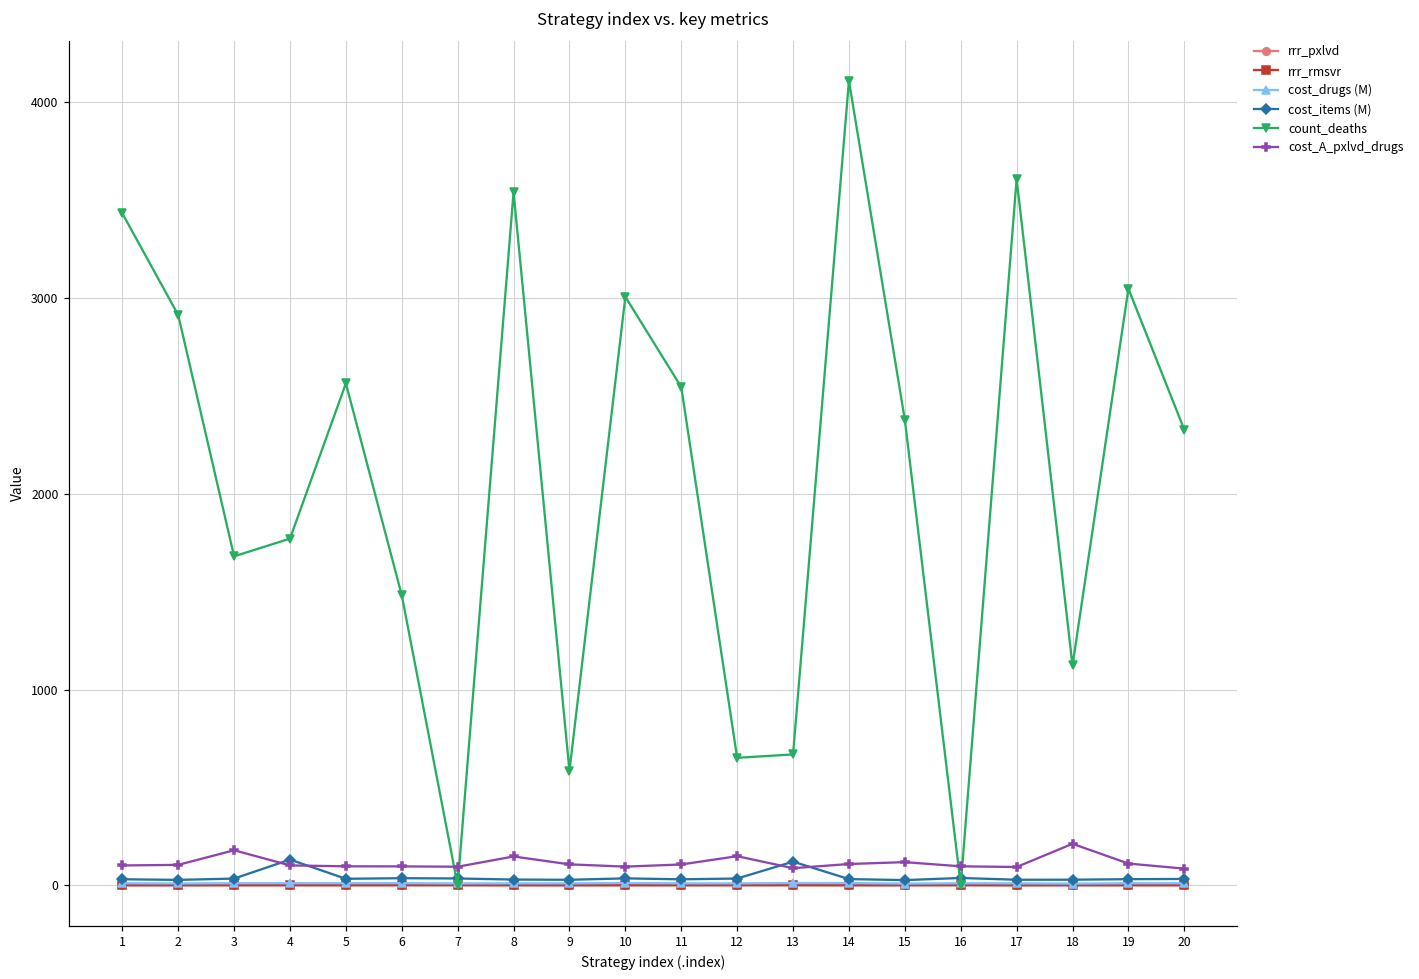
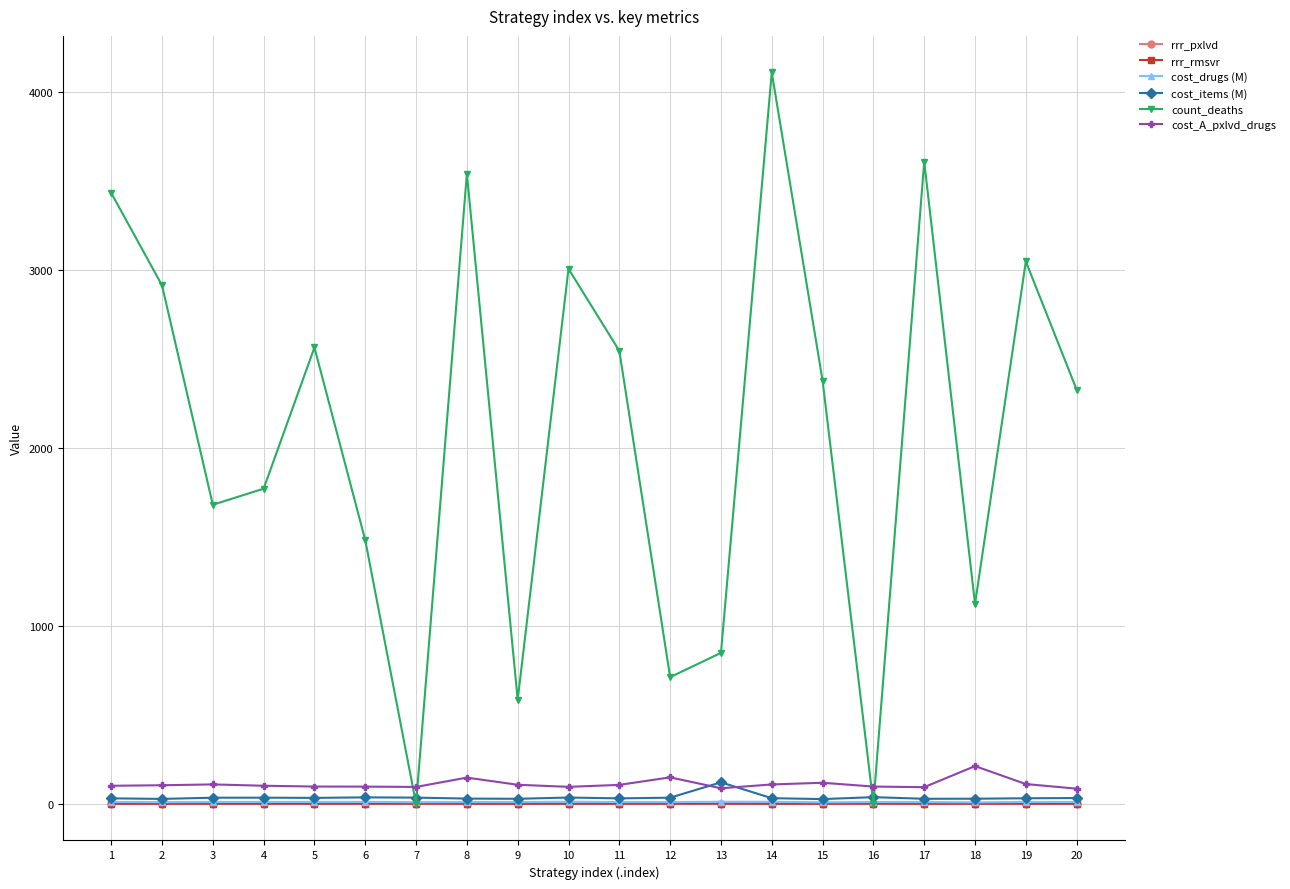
  {
    "cost_items (M)": {
      "1": 30,
      "2": 30,
      "3": 30,
-     "4": 130,
+     "4": 30,
      "5": 30,
      "6": 40,
      "7": 40,
      "8": 30,
      "9": 30,
      "10": 40,
      "11": 30,
      "12": 30,
      "13": 120,
      "14": 30,
      "15": 30,
      "16": 40,
      "17": 30,
      "18": 30,
      "19": 30,
      "20": 30
    },
    "count_deaths": {
      "1": 3430,
      "2": 2910,
      "3": 1680,
      "4": 1770,
      "5": 2560,
      "6": 1480,
      "8": 3540,
      "9": 580,
      "10": 3000,
      "11": 2540,
-     "12": 650,
-     "13": 670,
+     "12": 710,
+     "13": 850,
      "14": 4110,
      "15": 2380,
      "17": 3610,
      "18": 1120,
      "19": 3050,
      "20": 2330
    },
    "cost_A_pxlvd_drugs": {
      "1": 100,
      "2": 100,
-     "3": 180,
+     "3": 110,
      "4": 100,
      "5": 100,
      "6": 100,
      "7": 100,
      "8": 150,
      "9": 110,
      "10": 100,
      "11": 110,
      "12": 150,
      "13": 90,
      "14": 110,
      "15": 120,
      "16": 100,
      "17": 90,
      "18": 210,
      "19": 110,
      "20": 90
    }
  }
